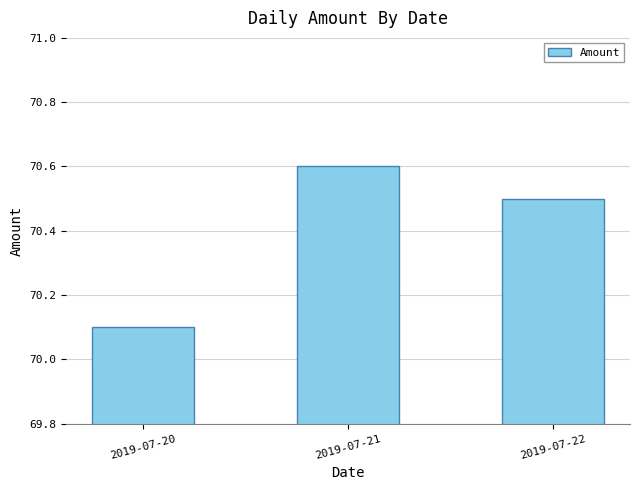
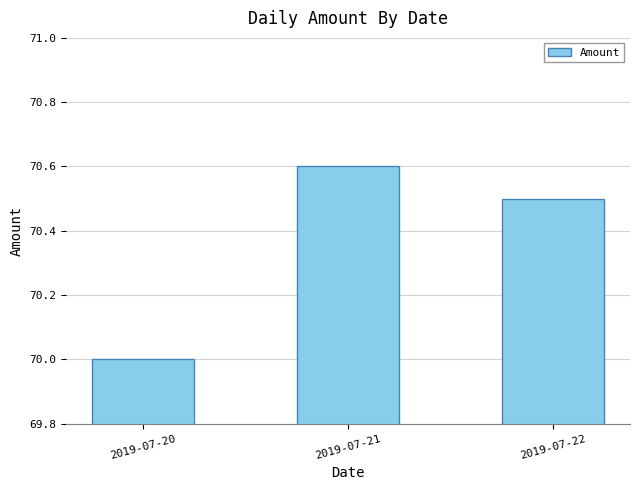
  {
-   "2019-07-20": 70.1,
+   "2019-07-20": 70.0,
    "2019-07-21": 70.6,
    "2019-07-22": 70.5
  }
